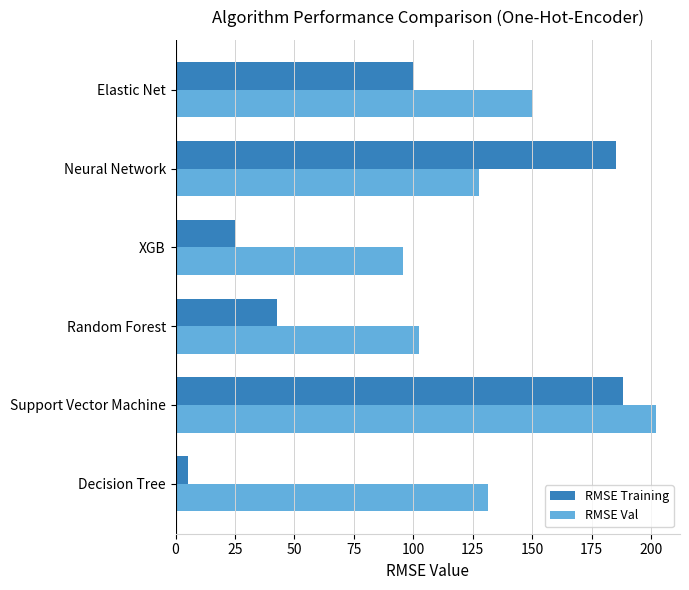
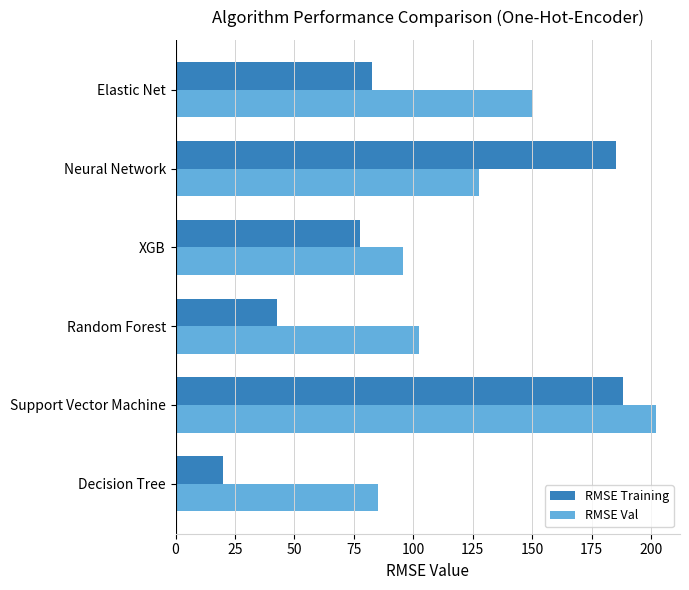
  {
    "RMSE Training": {
-     "Elastic Net": 100,
+     "Elastic Net": 83,
      "Neural Network": 185,
-     "XGB": 25,
+     "XGB": 78,
      "Random Forest": 43,
      "Support Vector Machine": 188,
-     "Decision Tree": 5
+     "Decision Tree": 20
    },
    "RMSE Val": {
      "Elastic Net": 150,
      "Neural Network": 128,
      "XGB": 96,
      "Random Forest": 102,
      "Support Vector Machine": 202,
-     "Decision Tree": 131
+     "Decision Tree": 85
    }
  }
